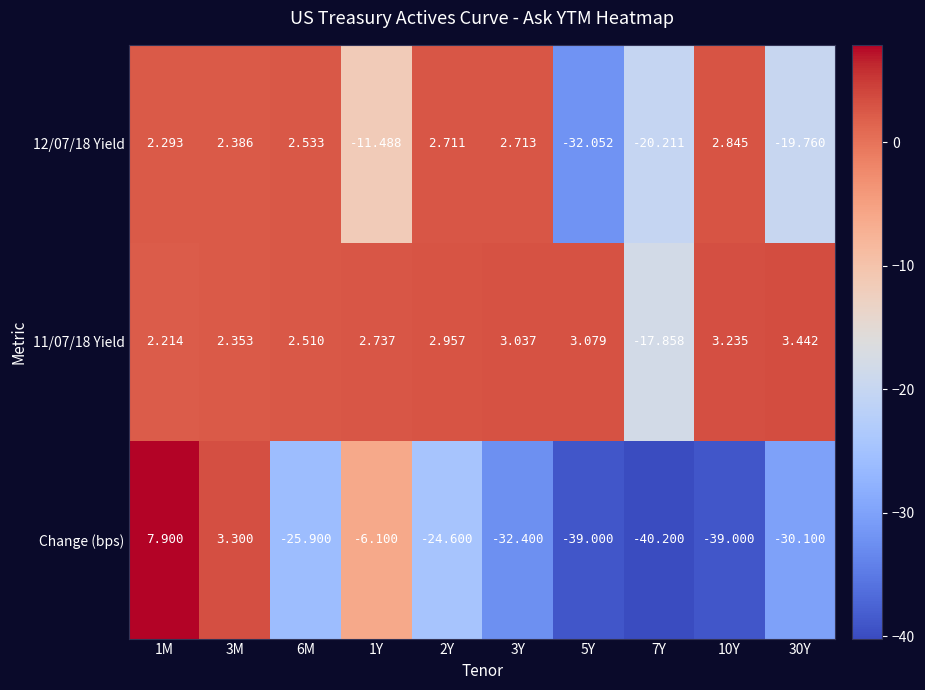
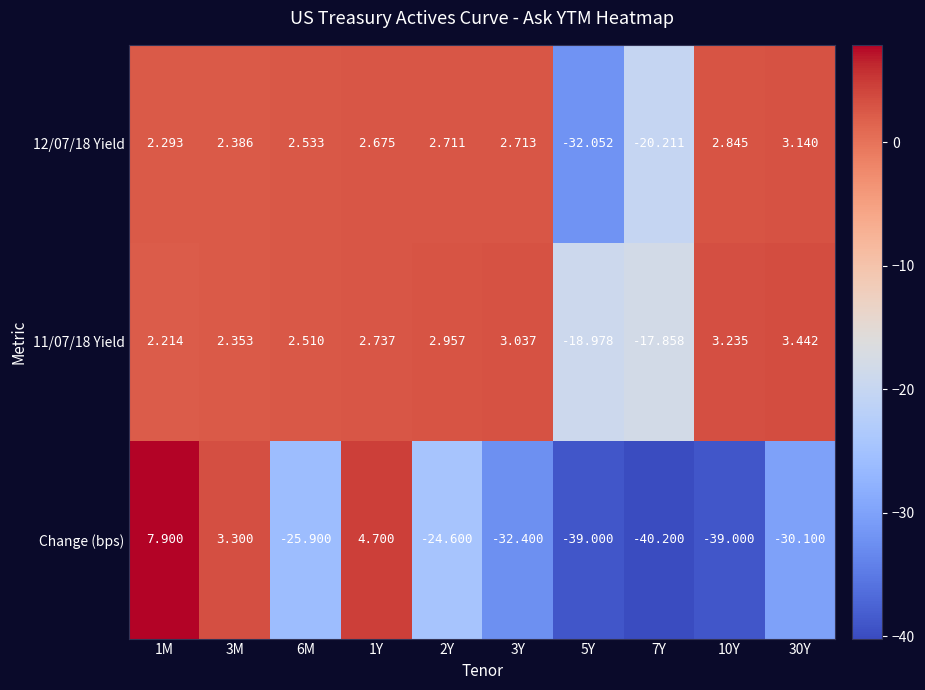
  {
    "12/07/18 Yield": {
      "1M": 2.293,
      "3M": 2.386,
      "6M": 2.533,
-     "1Y": -11.488,
+     "1Y": 2.675,
      "2Y": 2.711,
      "3Y": 2.713,
      "5Y": -32.052,
      "7Y": -20.211,
      "10Y": 2.845,
-     "30Y": -19.760
+     "30Y": 3.140
    },
    "11/07/18 Yield": {
      "1M": 2.214,
      "3M": 2.353,
      "6M": 2.510,
      "1Y": 2.737,
      "2Y": 2.957,
      "3Y": 3.037,
-     "5Y": 3.079,
+     "5Y": -18.978,
      "10Y": 3.235,
      "30Y": 3.442
    },
    "Change (bps)": {
      "1M": 7.900,
      "3M": 3.300,
      "6M": -25.900,
-     "1Y": -6.100,
+     "1Y": 4.700,
      "2Y": -24.600,
      "3Y": -32.400,
      "5Y": -39.000,
      "7Y": -40.200,
      "10Y": -39.000,
      "30Y": -30.100
    }
  }
